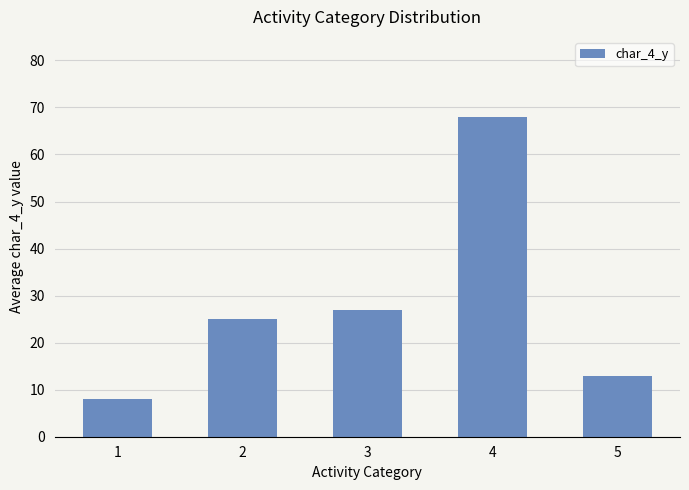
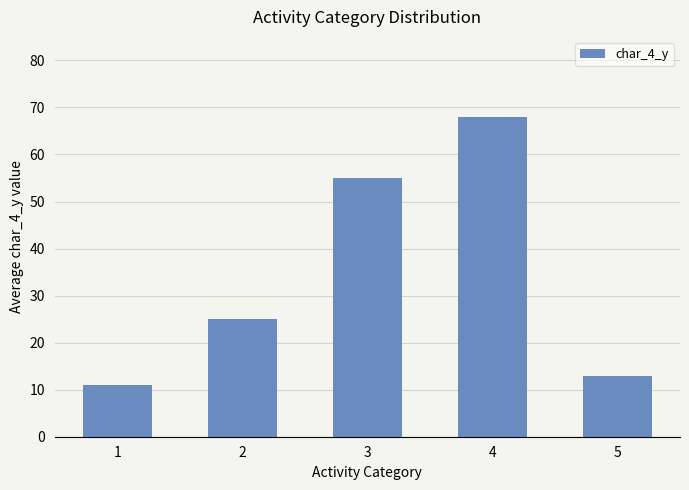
  {
-   "1": 8,
+   "1": 11,
    "2": 25,
-   "3": 27,
+   "3": 55,
    "4": 68,
    "5": 13
  }
